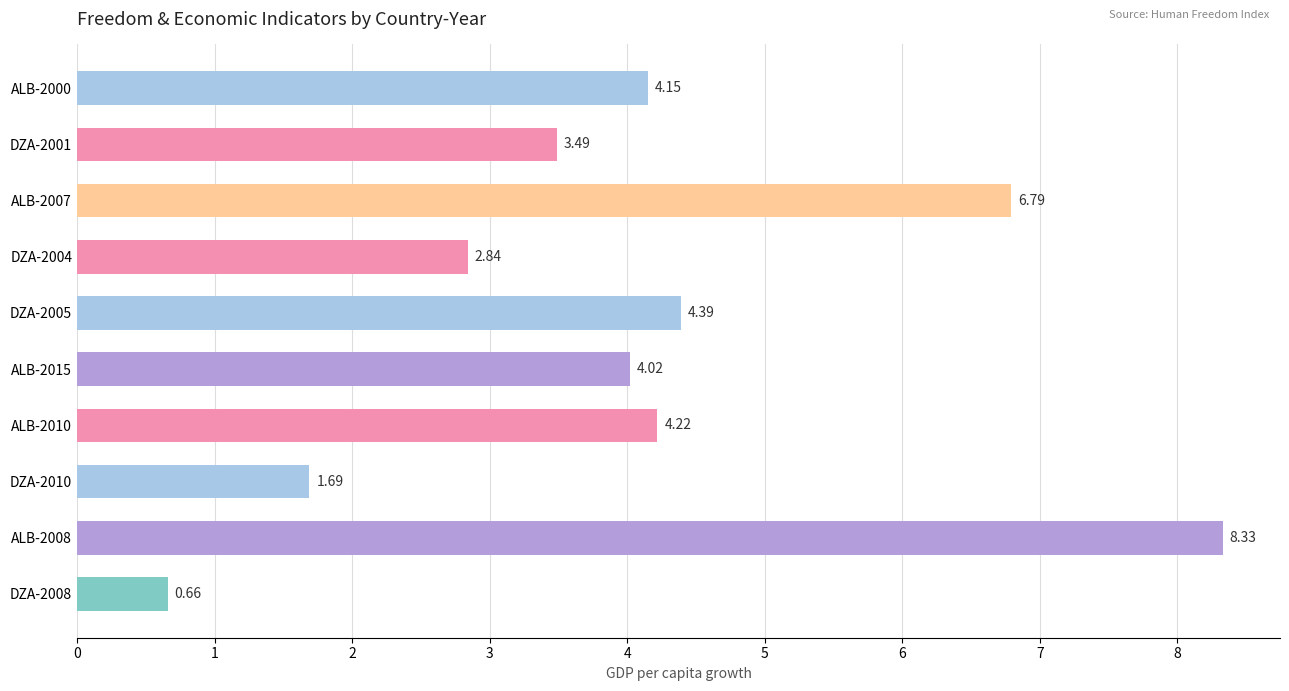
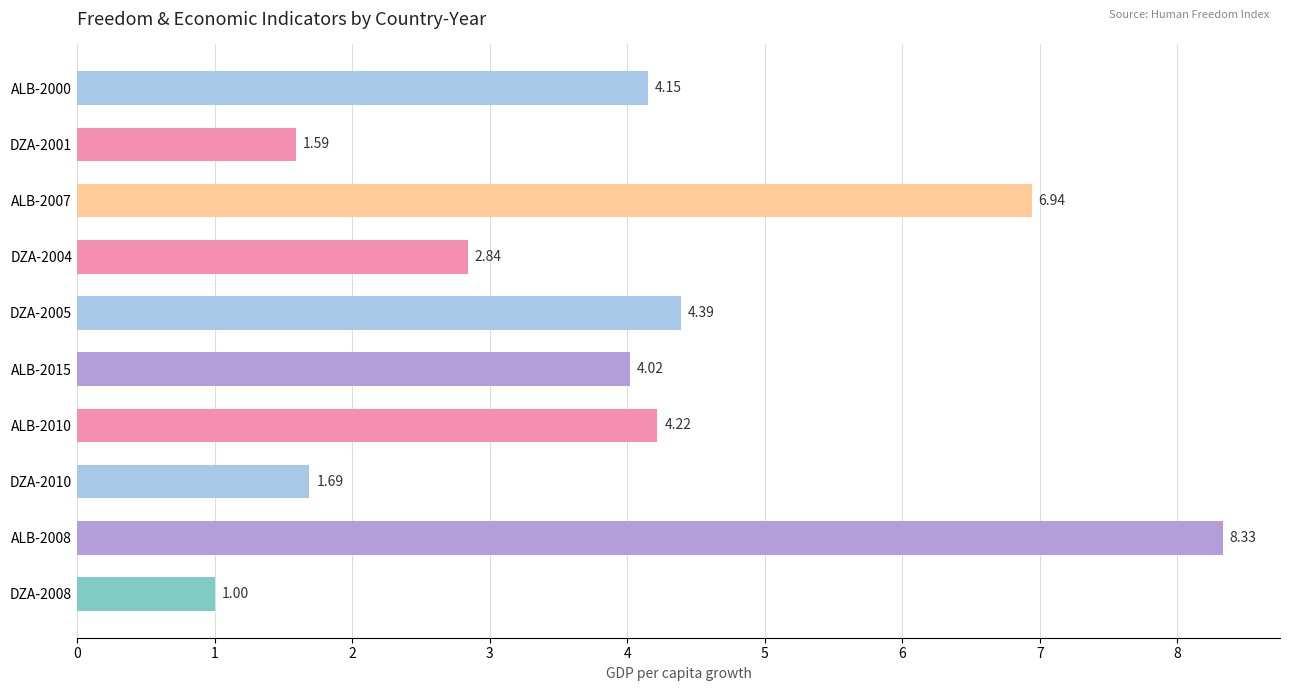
  {
    "ALB-2000": 4.15,
-   "DZA-2001": 3.49,
-   "ALB-2007": 6.79,
+   "DZA-2001": 1.59,
+   "ALB-2007": 6.94,
    "DZA-2004": 2.84,
    "DZA-2005": 4.39,
    "ALB-2015": 4.02,
    "ALB-2010": 4.22,
    "DZA-2010": 1.69,
    "ALB-2008": 8.33,
-   "DZA-2008": 0.66
+   "DZA-2008": 1.00
  }
